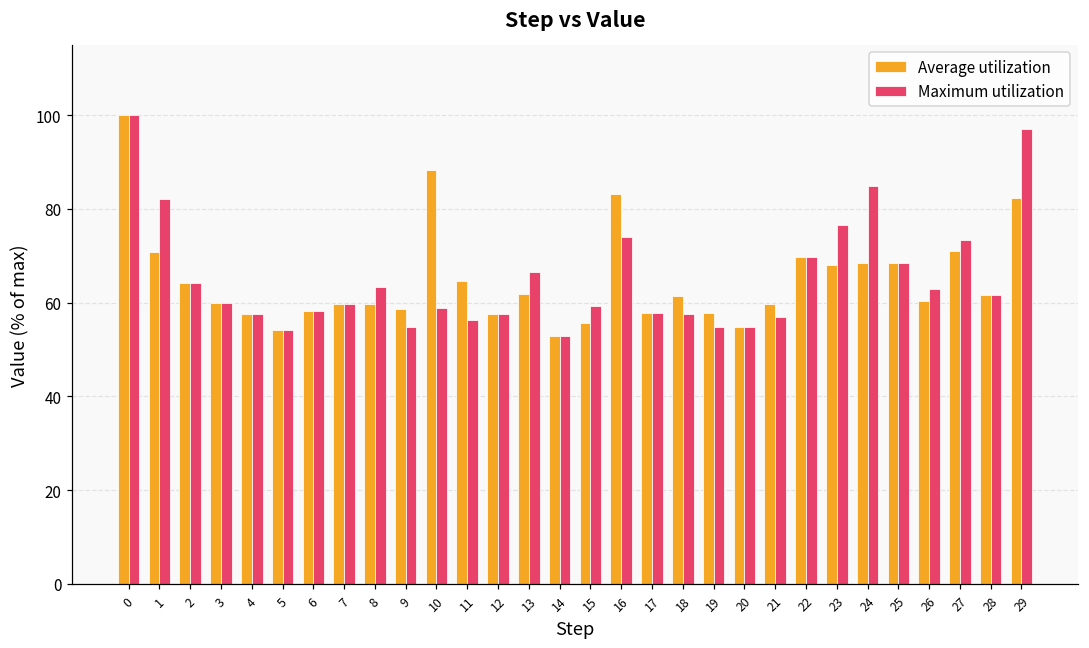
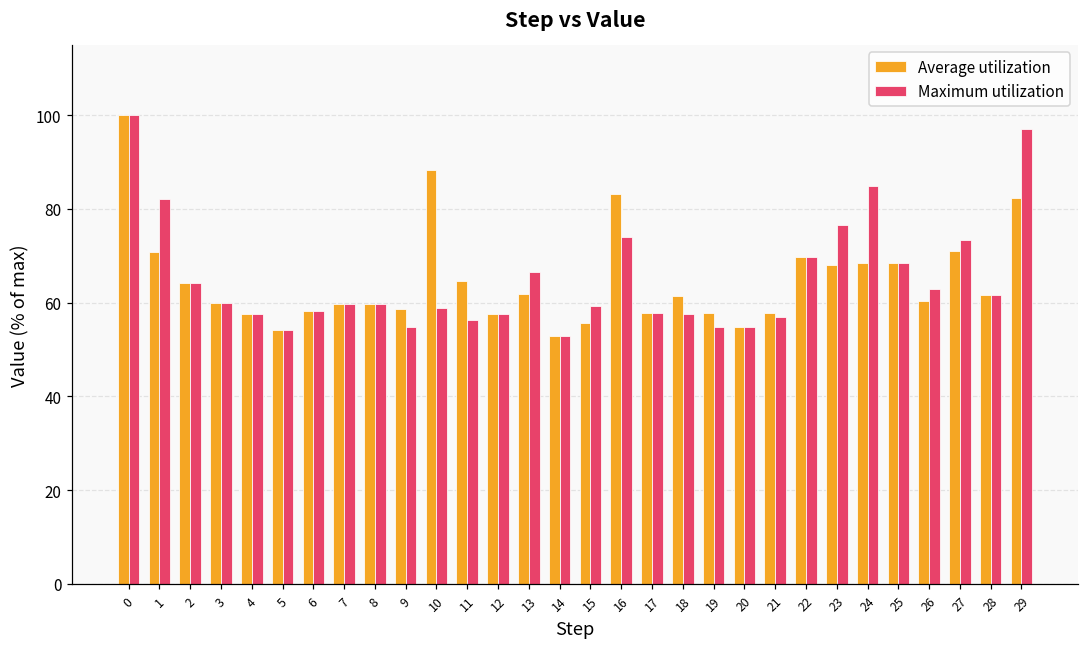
  {
    "Average utilization": {
      "0": 100,
      "1": 71,
      "2": 64,
      "3": 60,
      "4": 58,
      "5": 54,
      "6": 58,
      "7": 60,
      "8": 60,
      "9": 59,
      "10": 88,
      "11": 65,
      "12": 58,
      "13": 62,
      "14": 53,
      "15": 56,
      "16": 83,
      "17": 58,
      "18": 61,
      "19": 58,
      "20": 55,
-     "21": 60,
+     "21": 58,
      "22": 70,
      "23": 68,
      "24": 68,
      "25": 69,
      "26": 60,
      "27": 71,
      "28": 62,
      "29": 82
    },
    "Maximum utilization": {
      "0": 100,
      "1": 82,
      "2": 64,
      "3": 60,
      "4": 58,
      "5": 54,
      "6": 58,
      "7": 60,
-     "8": 63,
+     "8": 60,
      "9": 55,
      "10": 59,
      "11": 56,
      "12": 58,
      "13": 67,
      "14": 53,
      "15": 59,
      "16": 74,
      "17": 58,
      "18": 58,
      "19": 55,
      "20": 55,
      "21": 57,
      "22": 70,
      "23": 77,
      "24": 85,
      "25": 69,
      "26": 63,
      "27": 73,
      "28": 62,
      "29": 97
    }
  }
